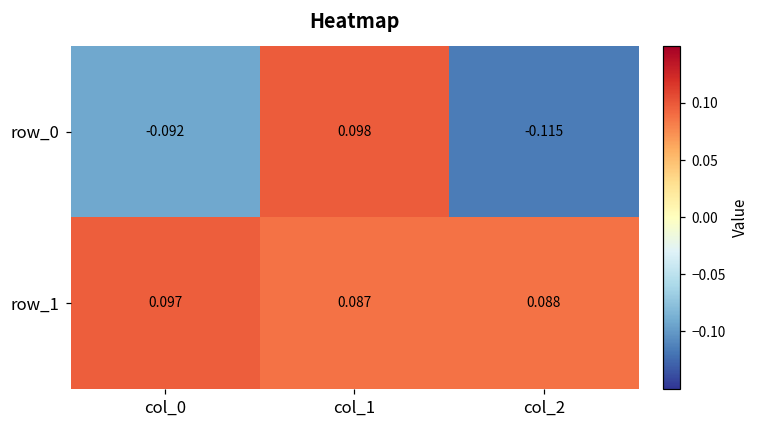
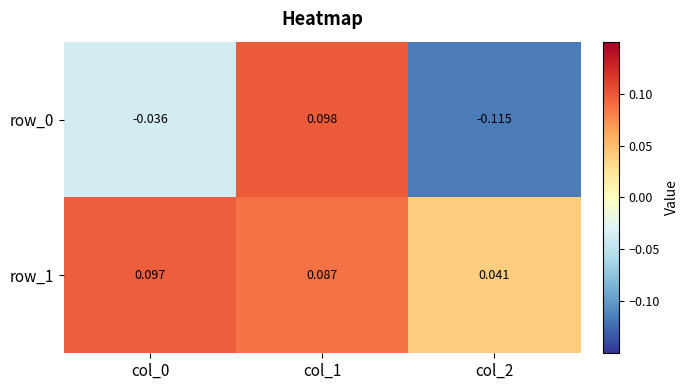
  {
    "row_0": {
-     "col_0": -0.092,
+     "col_0": -0.036,
      "col_1": 0.098,
      "col_2": -0.115
    },
    "row_1": {
      "col_0": 0.097,
      "col_1": 0.087,
-     "col_2": 0.088
+     "col_2": 0.041
    }
  }
